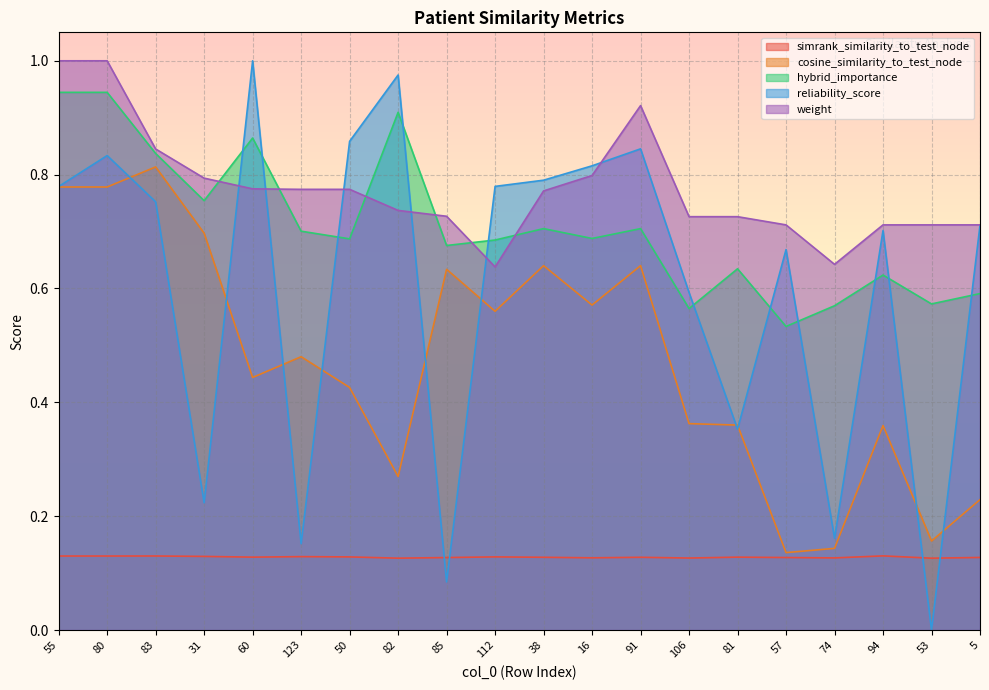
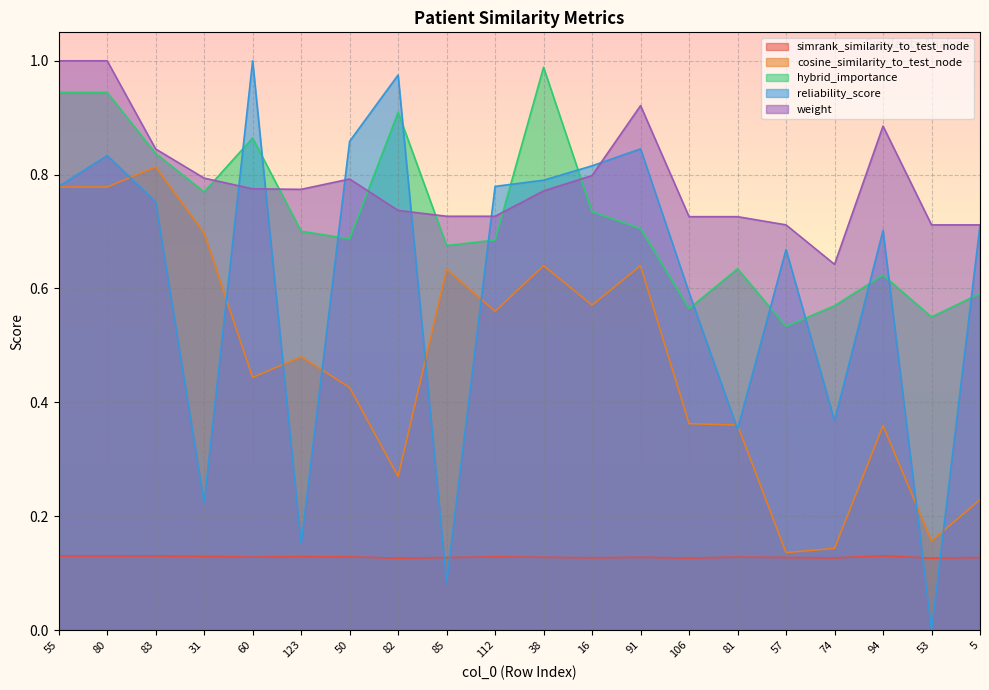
  {
    "hybrid_importance": {
      "55": 0.94,
      "80": 0.94,
      "83": 0.84,
-     "31": 0.75,
+     "31": 0.77,
      "60": 0.86,
      "123": 0.70,
      "50": 0.69,
      "82": 0.91,
      "85": 0.68,
      "112": 0.69,
-     "38": 0.71,
-     "16": 0.69,
+     "38": 0.99,
+     "16": 0.73,
      "91": 0.71,
      "106": 0.56,
      "81": 0.63,
      "57": 0.53,
      "74": 0.57,
      "94": 0.62,
-     "53": 0.57,
+     "53": 0.55,
      "5": 0.59
    },
    "reliability_score": {
      "80": 0.83,
      "83": 0.75,
      "31": 0.22,
      "60": 1.00,
      "123": 0.15,
      "50": 0.86,
      "82": 0.98,
      "85": 0.08,
      "112": 0.78,
      "38": 0.79,
      "16": 0.82,
      "91": 0.85,
      "106": 0.59,
      "81": 0.35,
      "57": 0.67,
-     "74": 0.16,
+     "74": 0.37,
      "94": 0.70,
      "53": 0.00
    },
    "weight": {
      "55": 1.00,
      "80": 1.00,
      "83": 0.85,
      "31": 0.79,
      "60": 0.78,
      "123": 0.77,
-     "50": 0.77,
+     "50": 0.79,
      "82": 0.74,
      "85": 0.73,
-     "112": 0.64,
+     "112": 0.73,
      "38": 0.77,
      "16": 0.80,
      "91": 0.92,
      "106": 0.73,
      "81": 0.73,
      "57": 0.71,
      "74": 0.64,
-     "94": 0.71,
+     "94": 0.89,
      "53": 0.71
    }
  }
